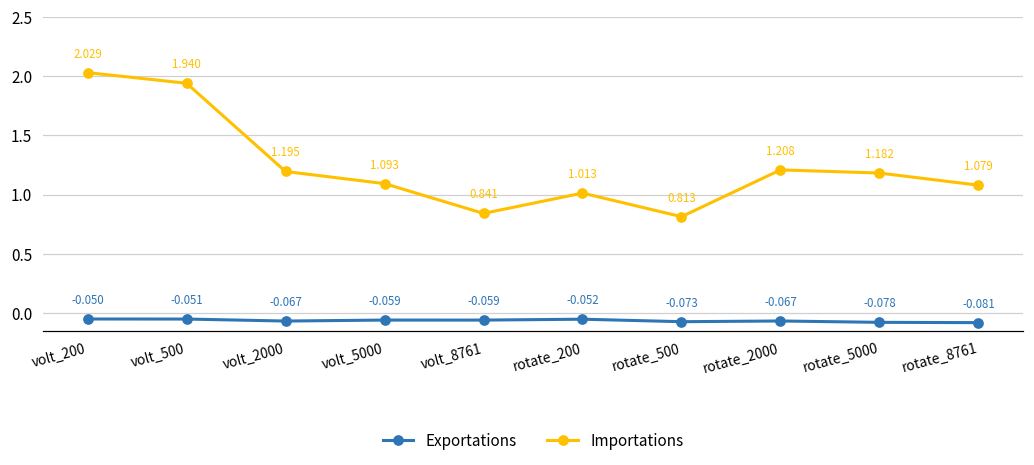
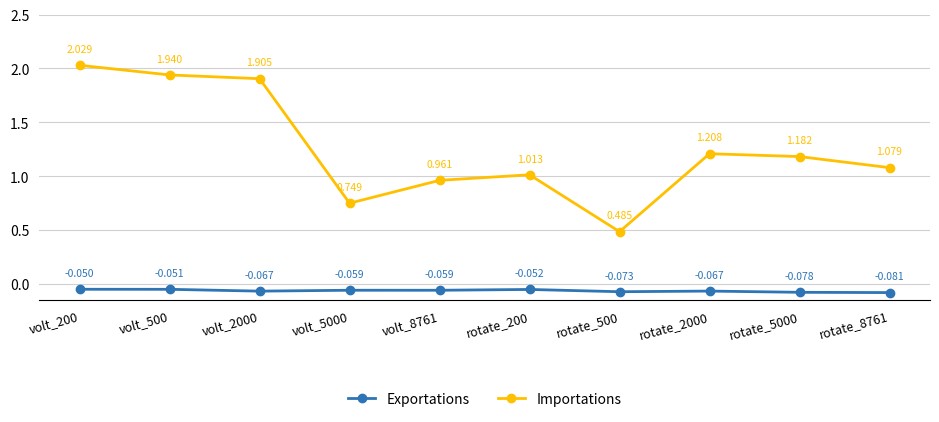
  {
    "Exportations": {
      "volt_200": -0.050,
      "volt_500": -0.051,
      "volt_2000": -0.067,
      "volt_5000": -0.059,
      "volt_8761": -0.059,
      "rotate_200": -0.052,
      "rotate_500": -0.073,
      "rotate_2000": -0.067,
      "rotate_5000": -0.078,
      "rotate_8761": -0.081
    },
    "Importations": {
      "volt_200": 2.029,
      "volt_500": 1.940,
-     "volt_2000": 1.195,
-     "volt_5000": 1.093,
-     "volt_8761": 0.841,
+     "volt_2000": 1.905,
+     "volt_5000": 0.749,
+     "volt_8761": 0.961,
      "rotate_200": 1.013,
-     "rotate_500": 0.813,
+     "rotate_500": 0.485,
      "rotate_2000": 1.208,
      "rotate_5000": 1.182,
      "rotate_8761": 1.079
    }
  }
